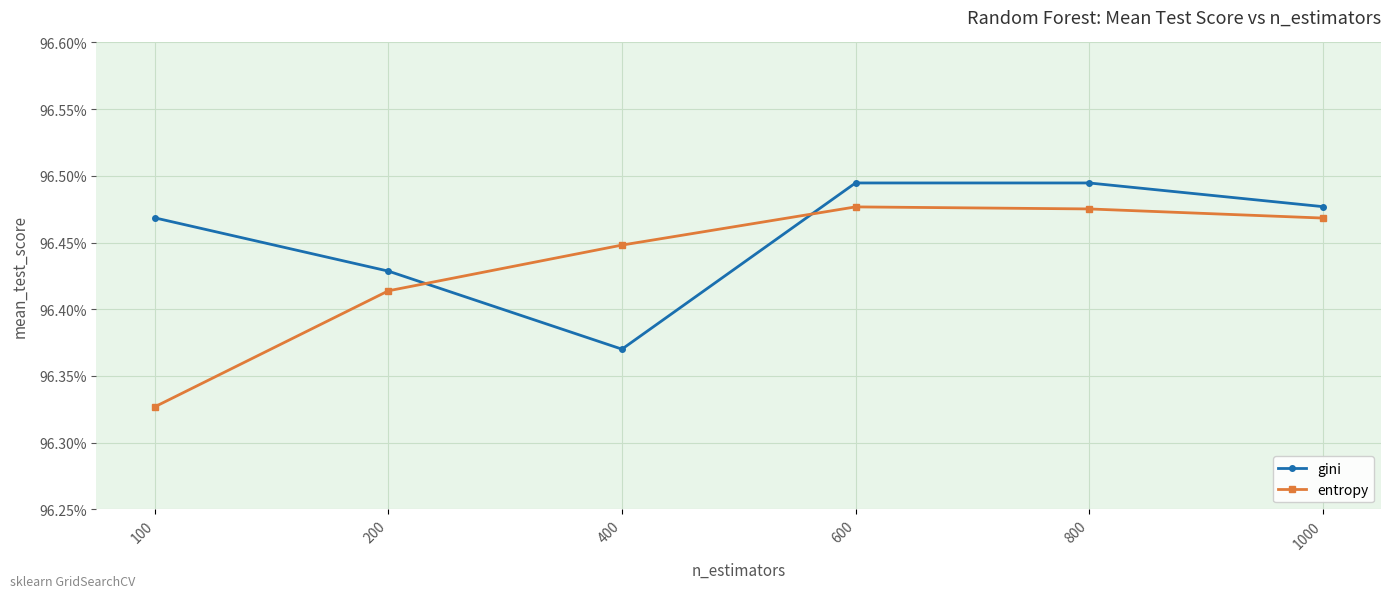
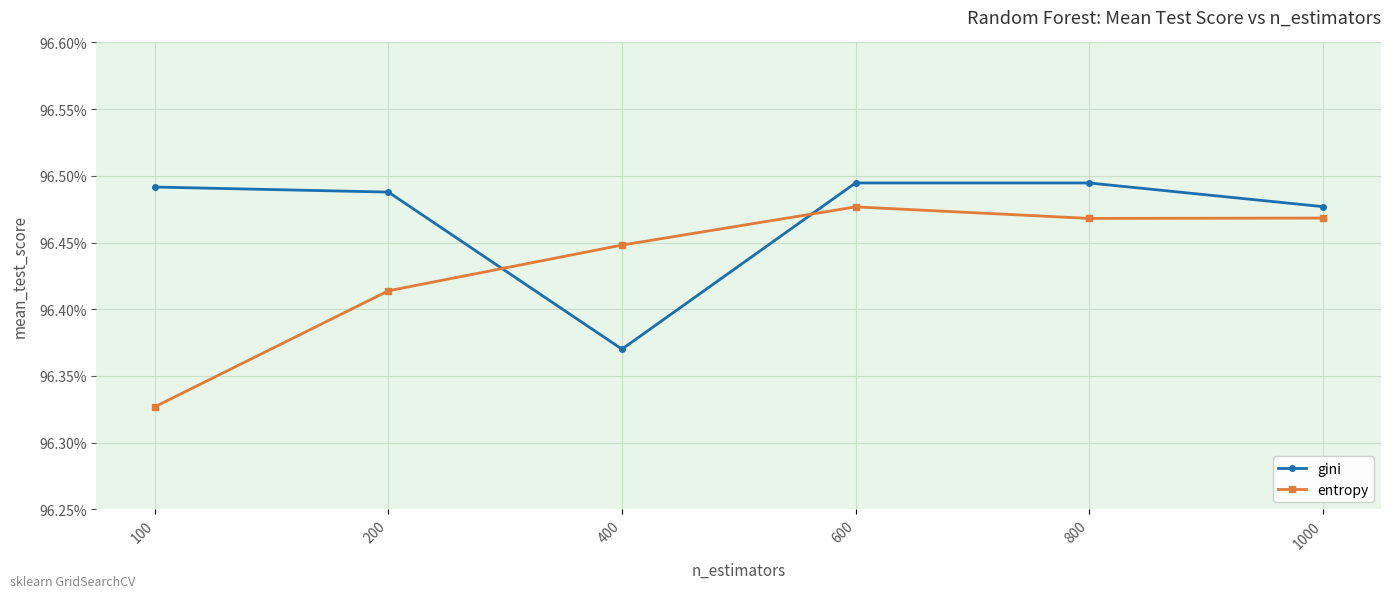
  {
    "gini": {
-     "100": "96.469%",
-     "200": "96.429%",
+     "100": "96.492%",
+     "200": "96.488%",
      "400": "96.370%",
      "600": "96.495%",
      "800": "96.495%",
      "1000": "96.477%"
    },
    "entropy": {
      "100": "96.327%",
      "200": "96.414%",
      "400": "96.448%",
      "600": "96.477%",
-     "800": "96.475%",
+     "800": "96.468%",
      "1000": "96.468%"
    }
  }
